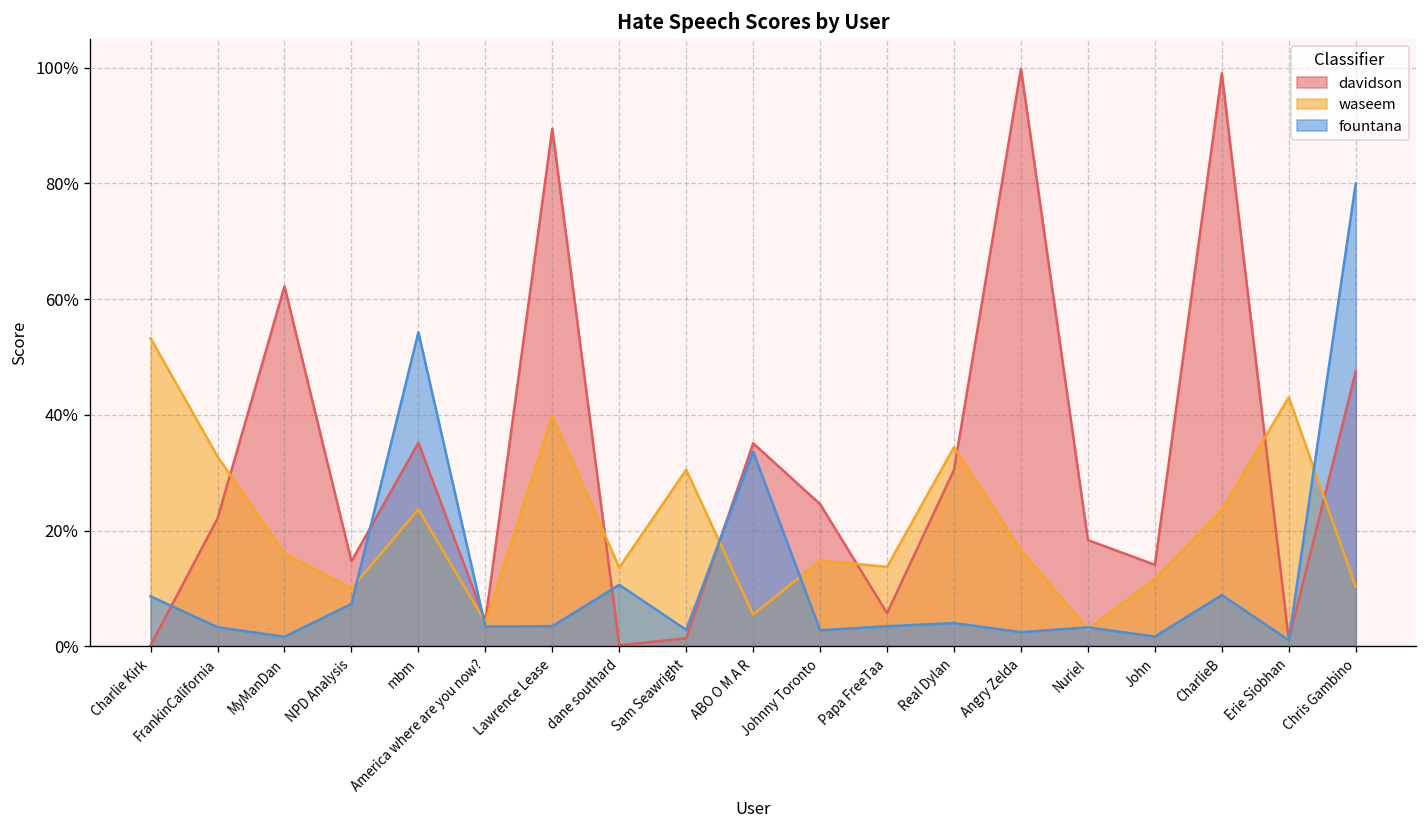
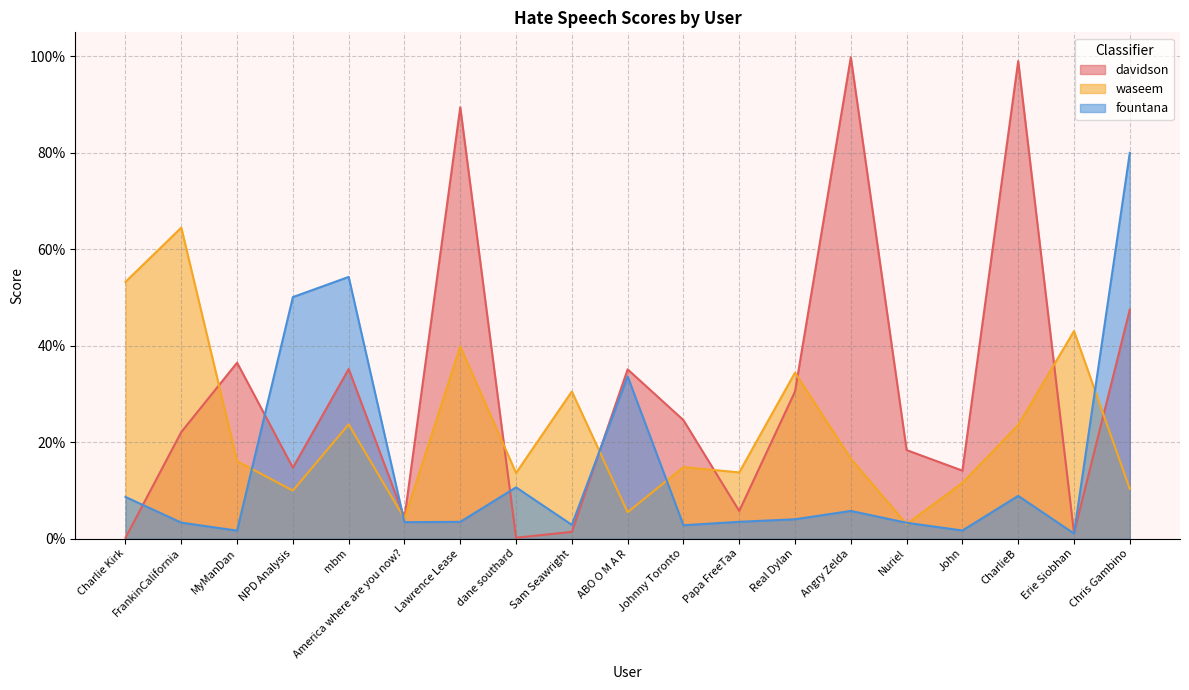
  {
    "davidson": {
      "Charlie Kirk": "0%",
      "FrankinCalifornia": "22%",
-     "MyManDan": "62%",
+     "MyManDan": "36%",
      "NPD Analysis": "15%",
      "mbm": "35%",
      "Lawrence Lease": "89%",
      "dane southard": "0%",
      "Sam Seawright": "1%",
      "ABO O M A R": "35%",
      "Johnny Toronto": "25%",
      "Papa FreeTaa": "6%",
      "Real Dylan": "31%",
      "Angry Zelda": "100%",
      "Nuriel": "18%",
      "John": "14%",
      "CharlieB": "99%",
      "Chris Gambino": "47%"
    },
    "waseem": {
      "Charlie Kirk": "53%",
-     "FrankinCalifornia": "33%",
+     "FrankinCalifornia": "64%",
      "MyManDan": "16%",
      "NPD Analysis": "10%",
      "mbm": "24%",
      "Lawrence Lease": "40%",
      "dane southard": "14%",
      "Sam Seawright": "31%",
      "ABO O M A R": "5%",
      "Johnny Toronto": "15%",
      "Papa FreeTaa": "14%",
      "Real Dylan": "34%",
      "Angry Zelda": "17%",
      "John": "12%",
      "CharlieB": "24%",
      "Erie Siobhan": "43%",
      "Chris Gambino": "10%"
    },
    "fountana": {
      "Charlie Kirk": "9%",
      "FrankinCalifornia": "3%",
      "MyManDan": "2%",
-     "NPD Analysis": "7%",
+     "NPD Analysis": "50%",
      "mbm": "54%",
      "America where are you now?": "3%",
      "Lawrence Lease": "3%",
      "dane southard": "11%",
      "Sam Seawright": "3%",
      "ABO O M A R": "34%",
      "Johnny Toronto": "3%",
      "Papa FreeTaa": "3%",
      "Real Dylan": "4%",
-     "Angry Zelda": "2%",
+     "Angry Zelda": "6%",
      "John": "2%",
      "CharlieB": "9%",
      "Chris Gambino": "80%"
    }
  }
